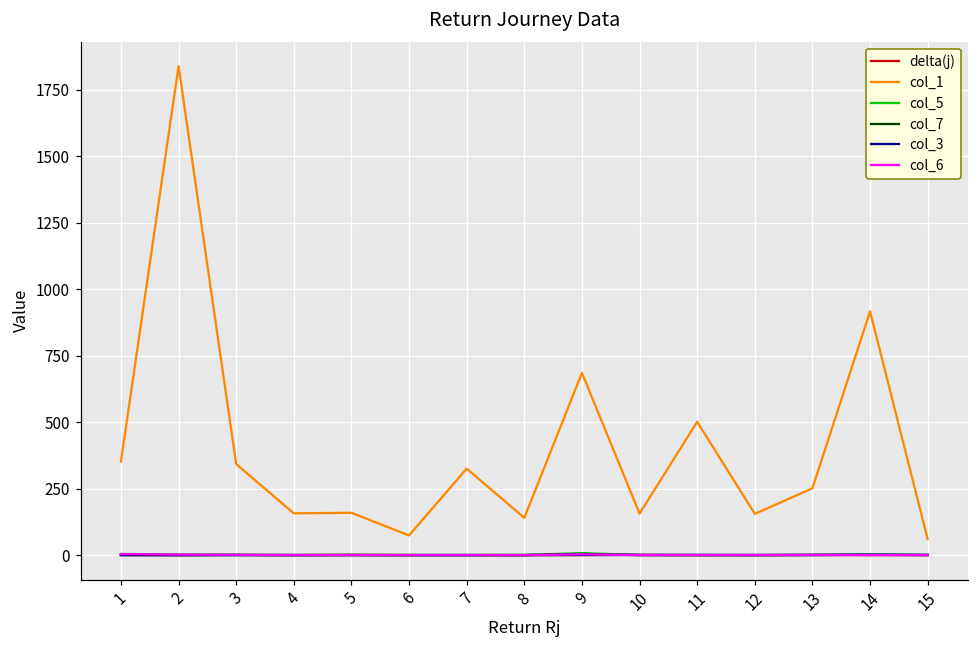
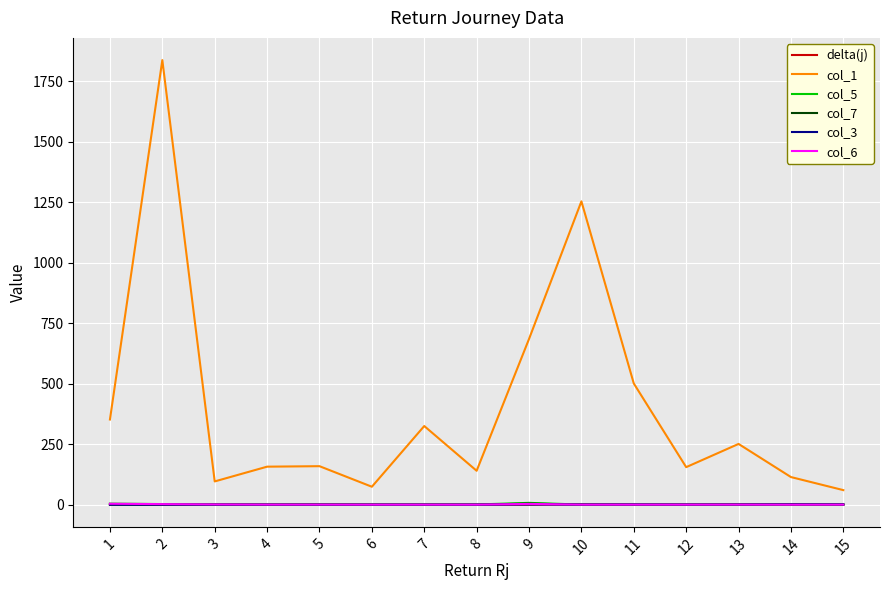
  {
    "col_1": {
      "1": 350,
      "2": 1840,
-     "3": 340,
+     "3": 100,
      "4": 160,
      "5": 160,
      "6": 70,
      "7": 330,
      "8": 140,
      "9": 690,
-     "10": 160,
+     "10": 1250,
      "11": 500,
      "12": 160,
      "13": 250,
-     "14": 920,
+     "14": 110,
      "15": 60
    }
  }
